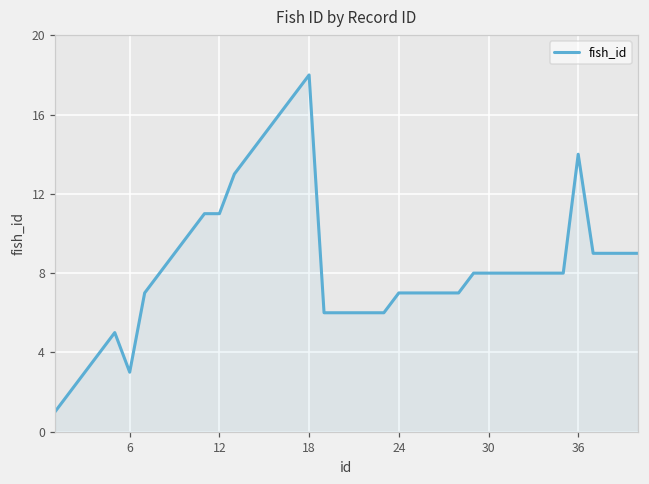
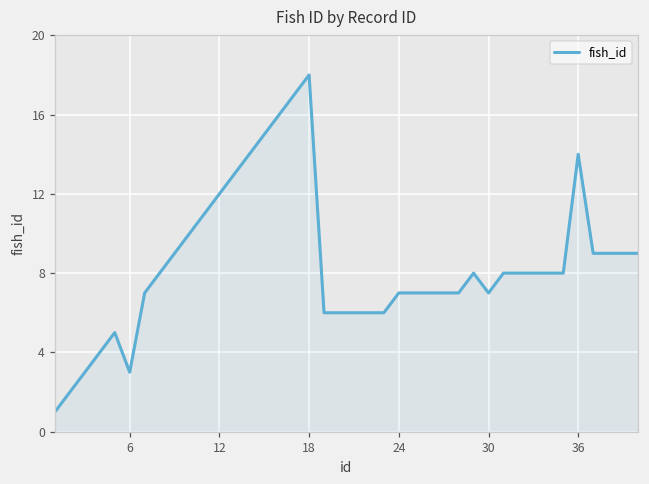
  {
    "6": 3,
-   "12": 11,
+   "12": 12,
    "18": 18,
    "24": 7,
-   "30": 8,
+   "30": 7,
    "36": 14
  }
